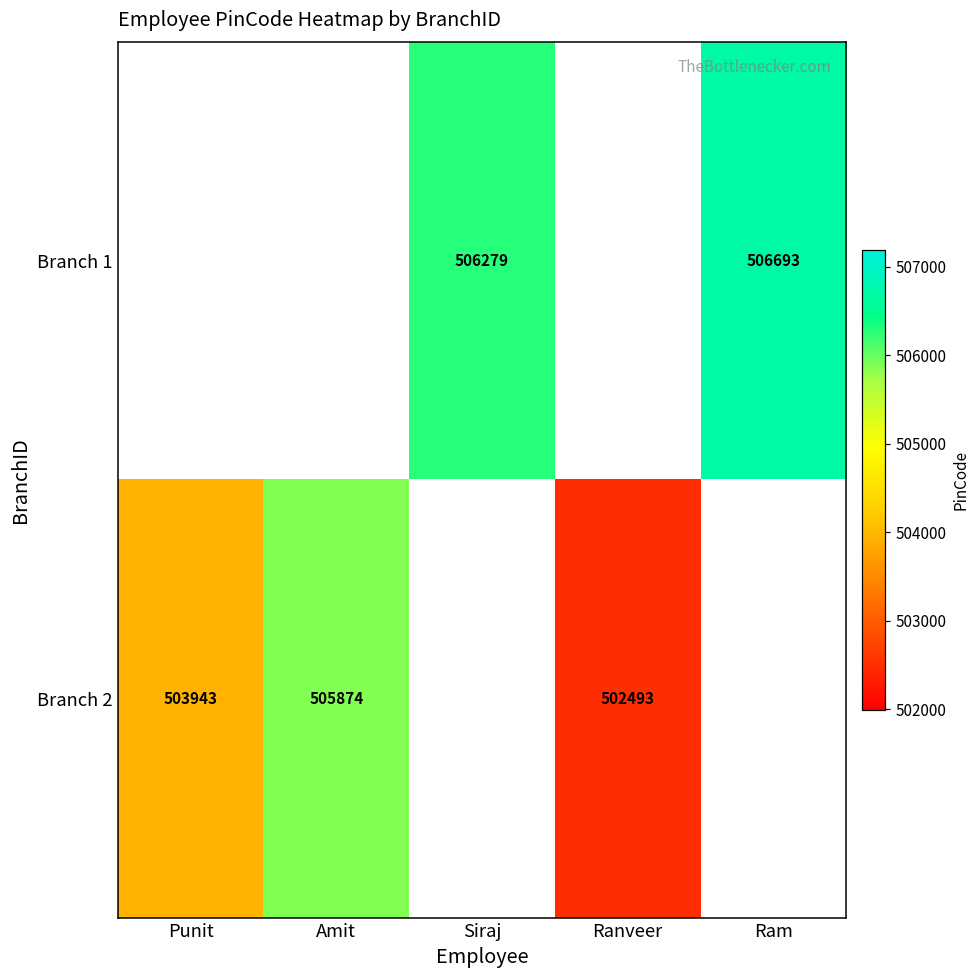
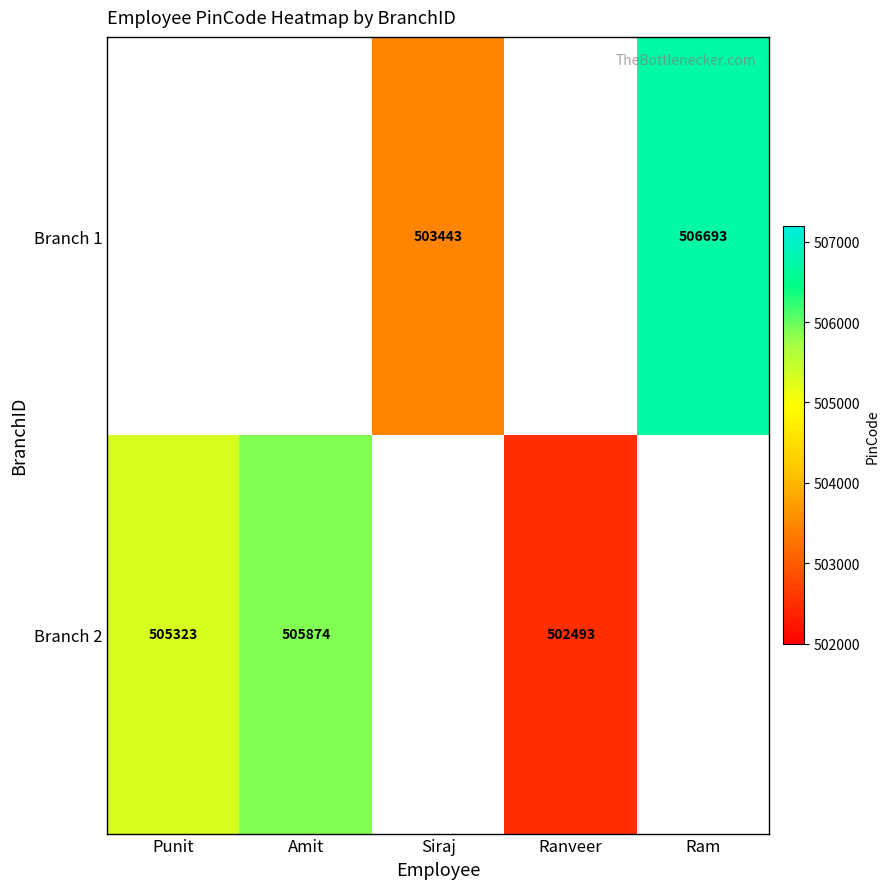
  {
    "Branch 1": {
-     "Siraj": 506279
+     "Siraj": 503443
    },
    "Branch 2": {
-     "Punit": 503943,
+     "Punit": 505323,
      "Amit": 505874,
      "Ranveer": 502493
    }
  }
